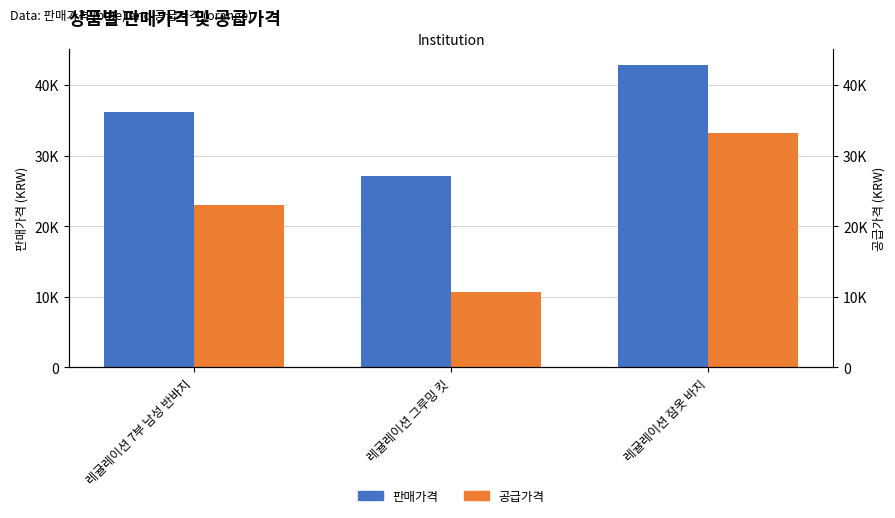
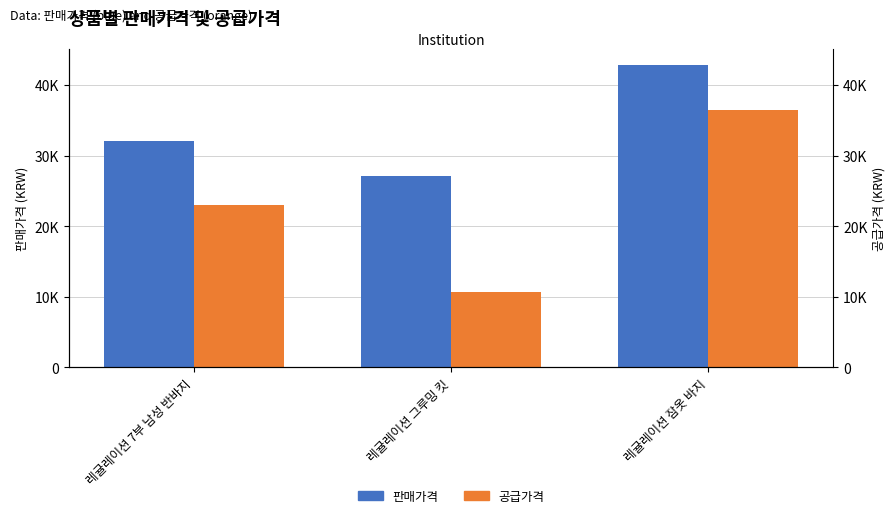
  {
    "판매가격": {
-     "레귤레이션 7부 남성 반바지": 36000,
+     "레귤레이션 7부 남성 반바지": 32000,
      "레귤레이션 그루밍 킷": 27000,
      "레귤레이션 잠옷 바지": 43000
    },
    "공급가격": {
      "레귤레이션 7부 남성 반바지": 23000,
      "레귤레이션 그루밍 킷": 11000,
-     "레귤레이션 잠옷 바지": 33000
+     "레귤레이션 잠옷 바지": 36000
    }
  }
